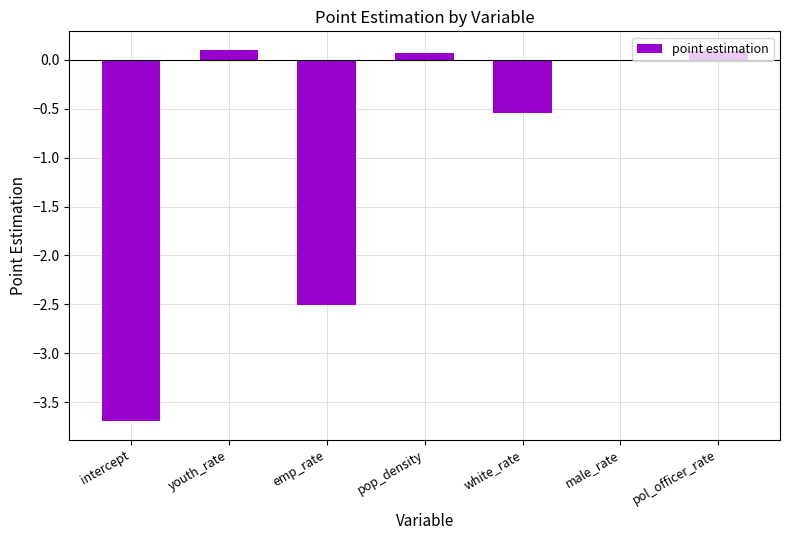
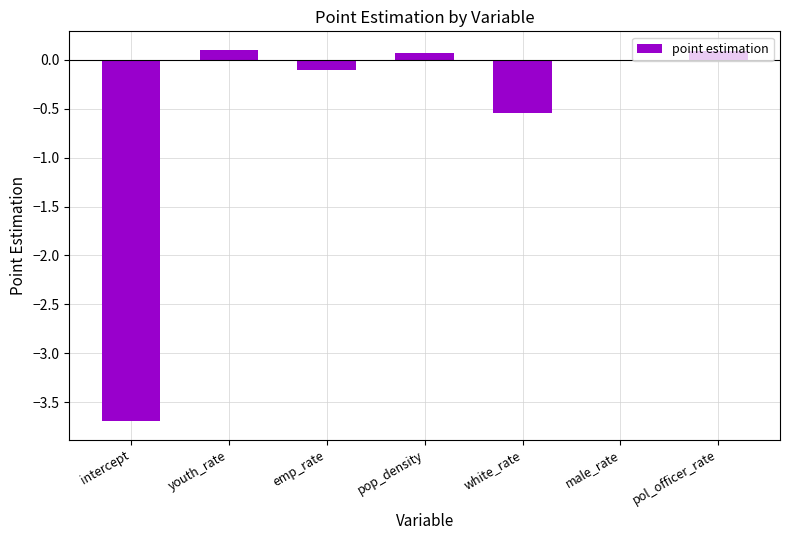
  {
    "intercept": -3.7,
    "youth_rate": 0.1,
-   "emp_rate": -2.5,
+   "emp_rate": -0.1,
    "pop_density": 0.1,
    "white_rate": -0.5
  }
